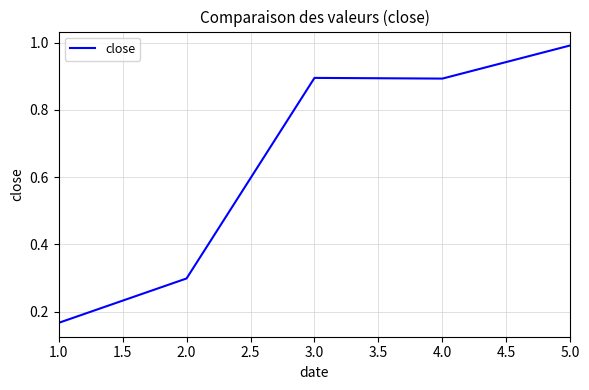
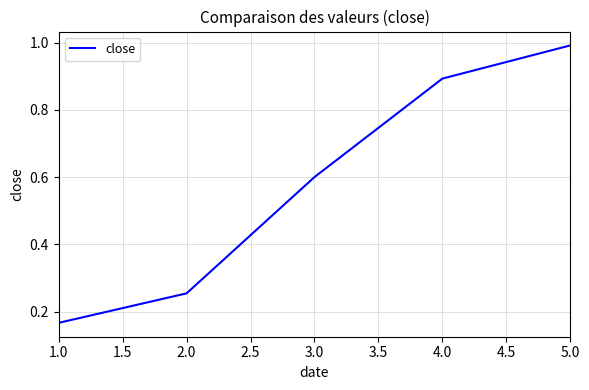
  {
    "1.0": 0.17,
-   "2.0": 0.30,
-   "3.0": 0.90,
+   "2.0": 0.25,
+   "3.0": 0.60,
    "4.0": 0.89,
    "5.0": 0.99
  }
